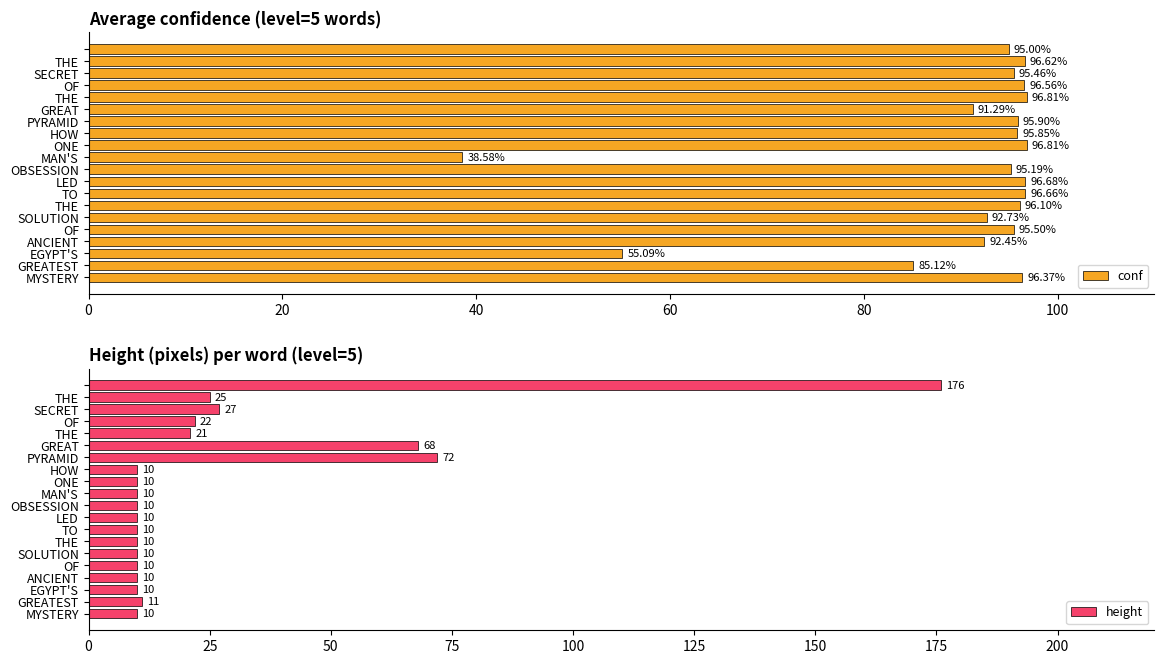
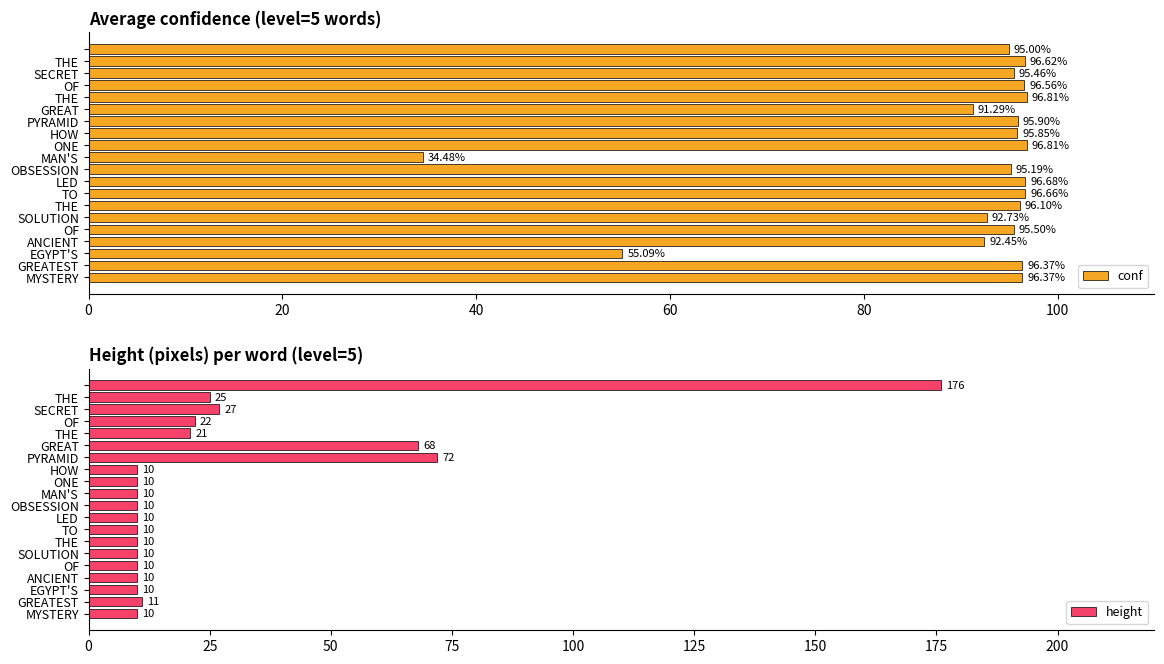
  {
    "Average confidence (level=5 words)": {
      "SECRET": "95.46%",
      "GREAT": "91.29%",
      "PYRAMID": "95.90%",
      "HOW": "95.85%",
      "ONE": "96.81%",
-     "MAN'S": "38.58%",
+     "MAN'S": "34.48%",
      "OBSESSION": "95.19%",
      "LED": "96.68%",
      "TO": "96.66%",
      "SOLUTION": "92.73%",
      "ANCIENT": "92.45%",
      "EGYPT'S": "55.09%",
-     "GREATEST": "85.12%",
+     "GREATEST": "96.37%",
      "MYSTERY": "96.37%"
    },
    "Height (pixels) per word (level=5)": {
      "SECRET": "27",
      "GREAT": "68",
      "PYRAMID": "72",
      "HOW": "10",
      "ONE": "10",
      "MAN'S": "10",
      "OBSESSION": "10",
      "LED": "10",
      "TO": "10",
      "SOLUTION": "10",
      "ANCIENT": "10",
      "EGYPT'S": "10",
      "GREATEST": "11",
      "MYSTERY": "10"
    }
  }
